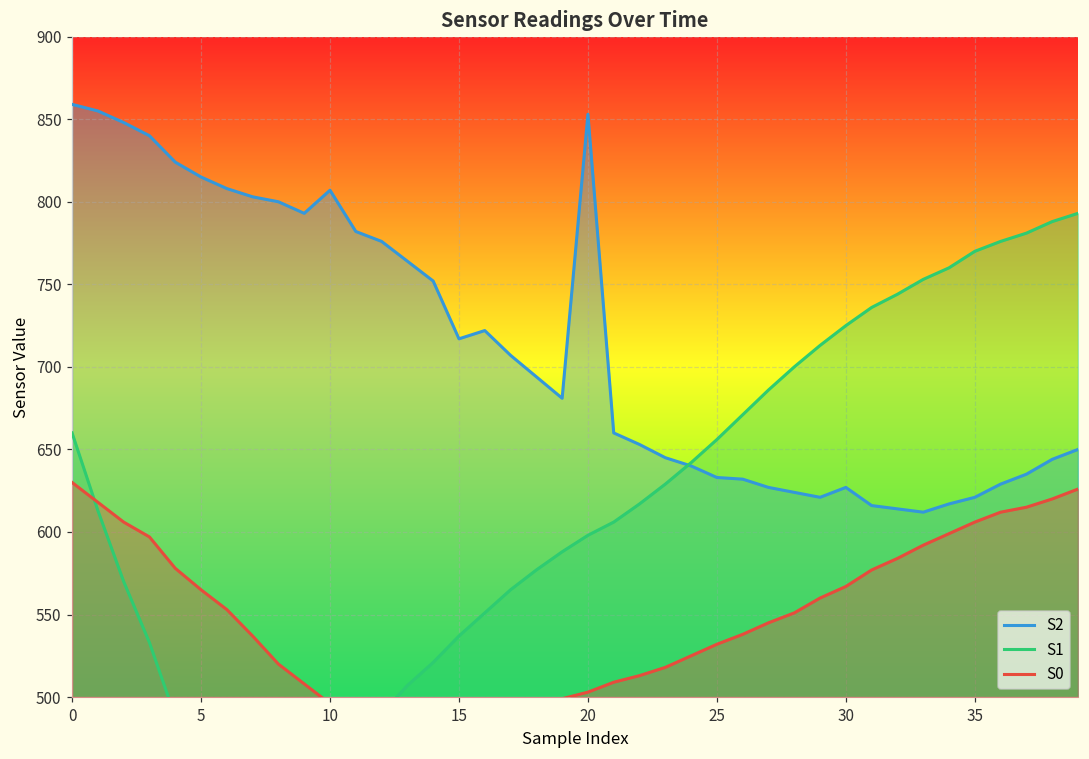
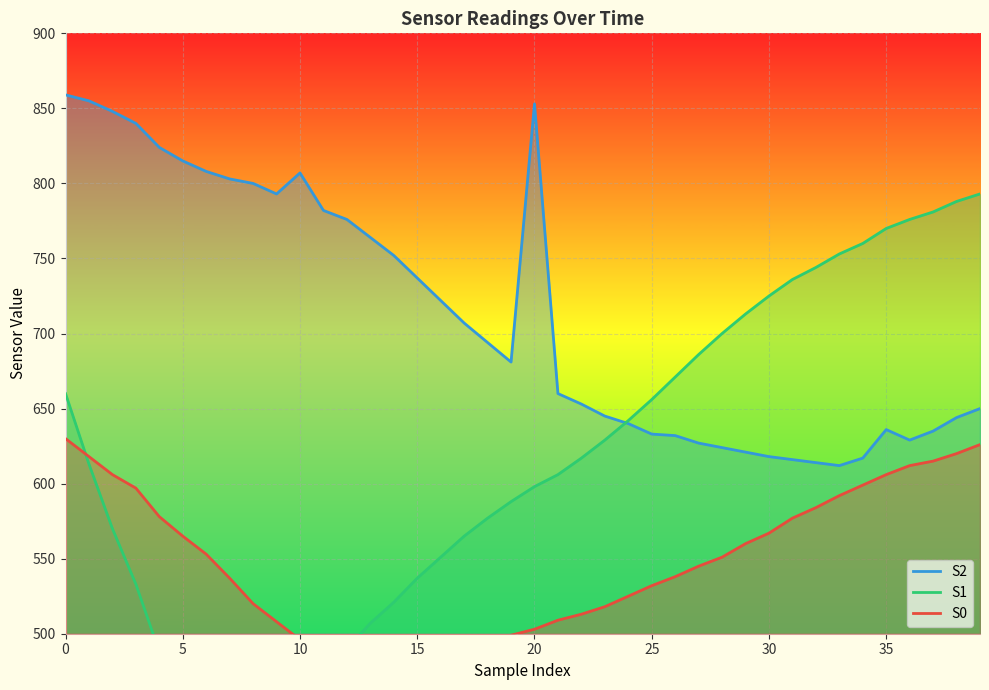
  {
    "S2": {
      "0": 859,
      "5": 815,
      "10": 807,
-     "15": 717,
+     "15": 737,
      "20": 853,
      "25": 633,
-     "30": 627,
-     "35": 621
+     "30": 618,
+     "35": 636
    }
  }
